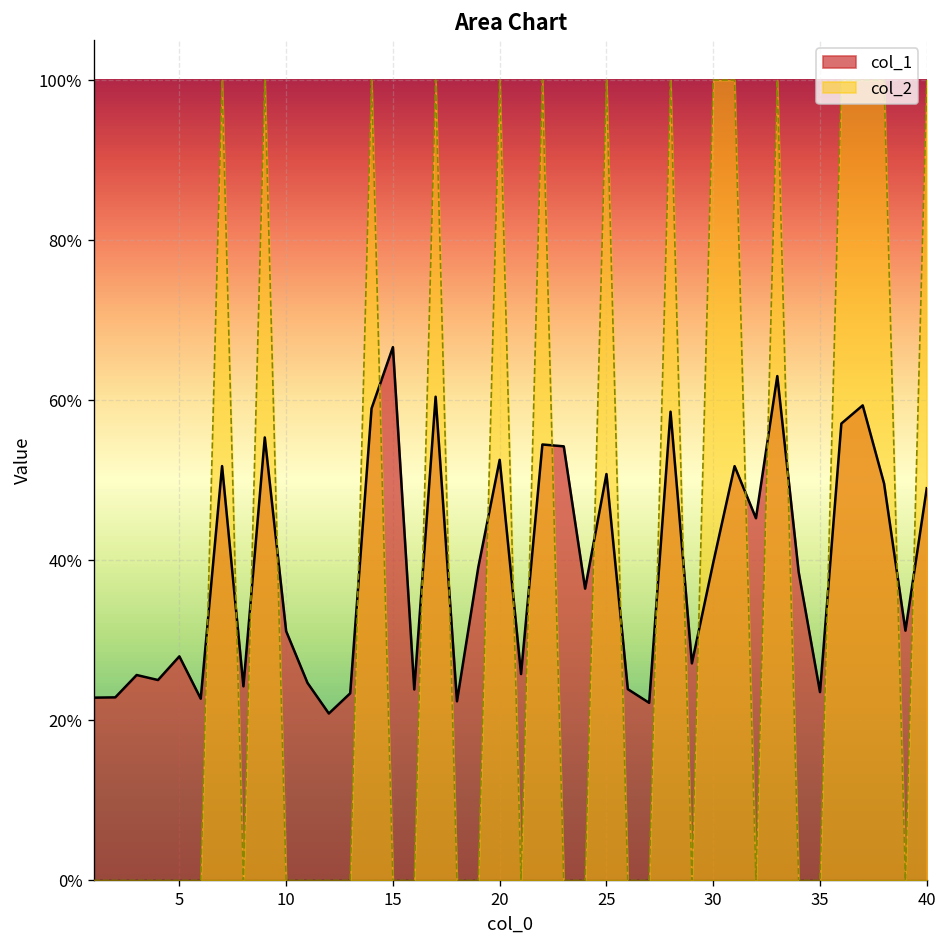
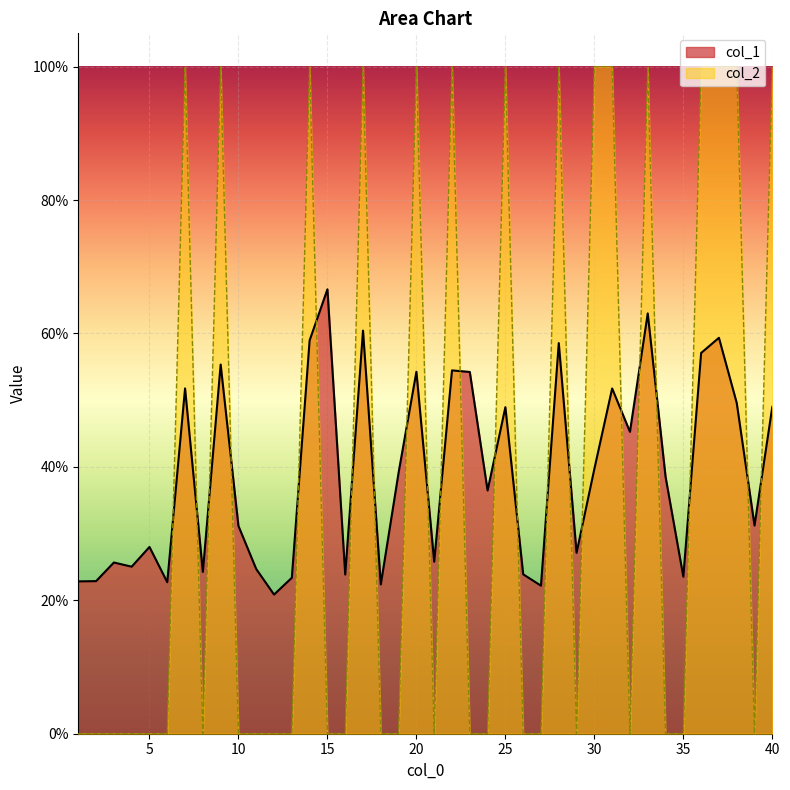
  {
    "col_1": {
      "5": "28%",
      "10": "31%",
      "15": "67%",
-     "20": "53%",
-     "25": "51%",
+     "20": "54%",
+     "25": "49%",
      "30": "40%",
      "35": "24%",
      "40": "49%"
    },
    "col_2": {
      "5": "0%",
      "10": "0%",
      "15": "0%",
      "20": "100%",
      "25": "100%",
      "30": "100%",
      "35": "0%",
      "40": "100%"
    }
  }
